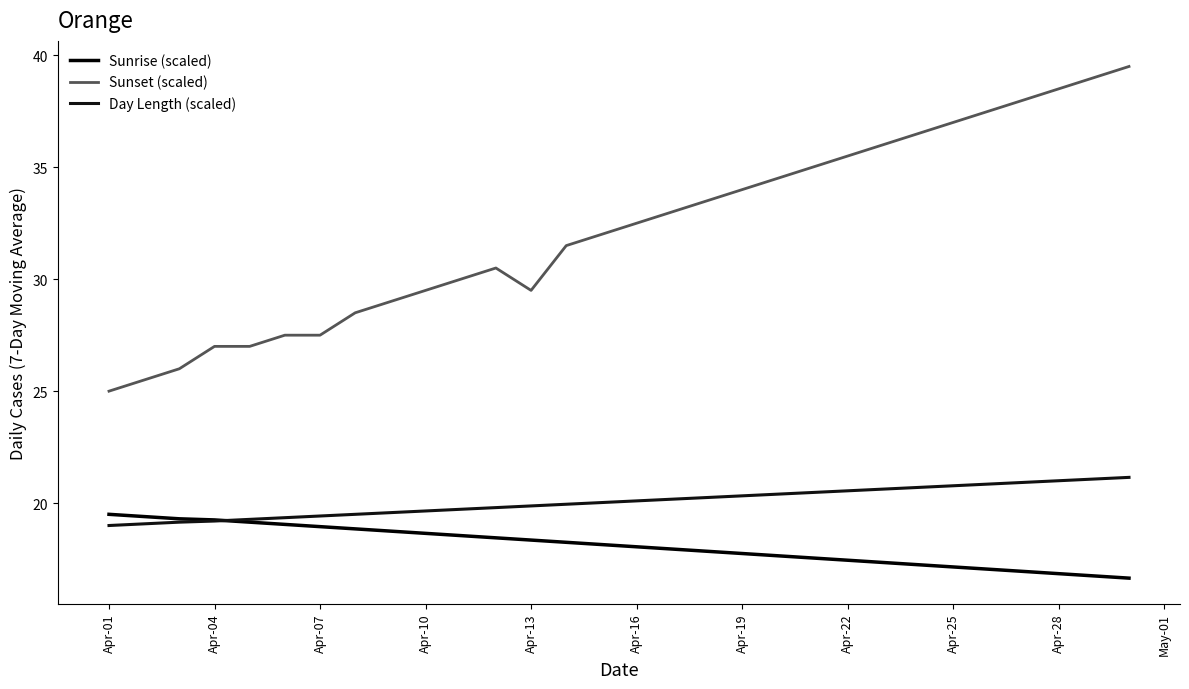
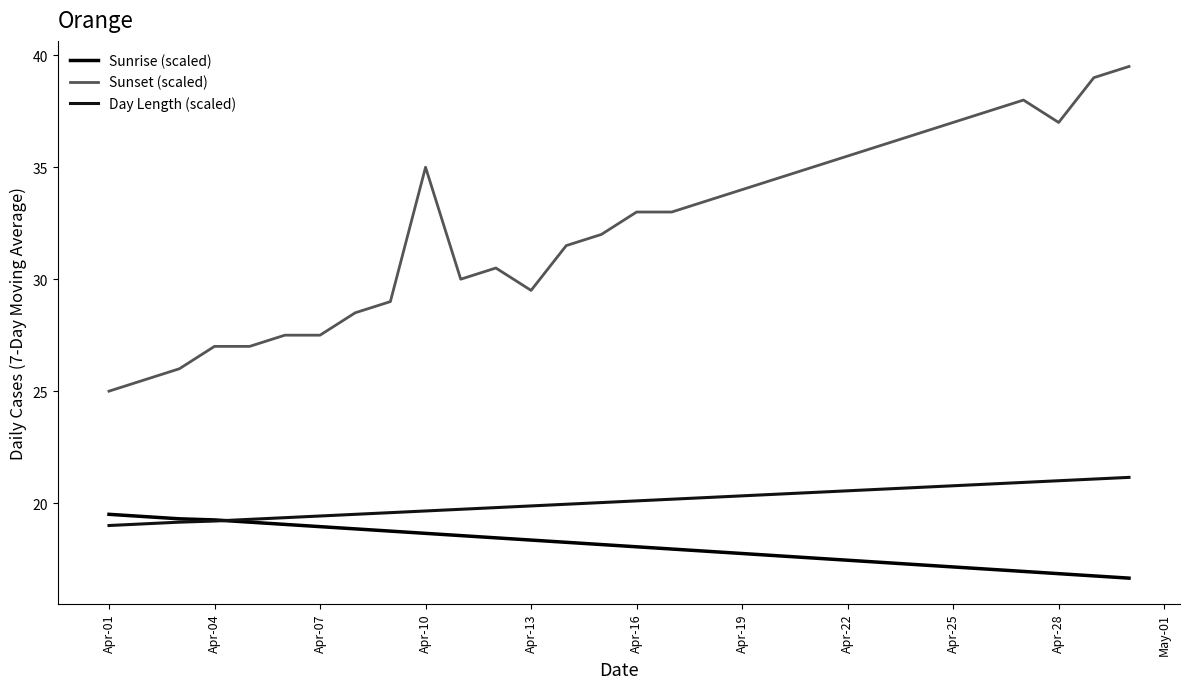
  {
    "Sunset (scaled)": {
      "Apr-01": 25.0,
      "Apr-04": 27.0,
      "Apr-07": 27.5,
-     "Apr-10": 29.5,
+     "Apr-10": 35.0,
      "Apr-13": 29.5,
-     "Apr-16": 32.5,
+     "Apr-16": 33.0,
      "Apr-19": 34.0,
      "Apr-22": 35.5,
      "Apr-25": 37.0,
-     "Apr-28": 38.5
+     "Apr-28": 37.0
    }
  }
